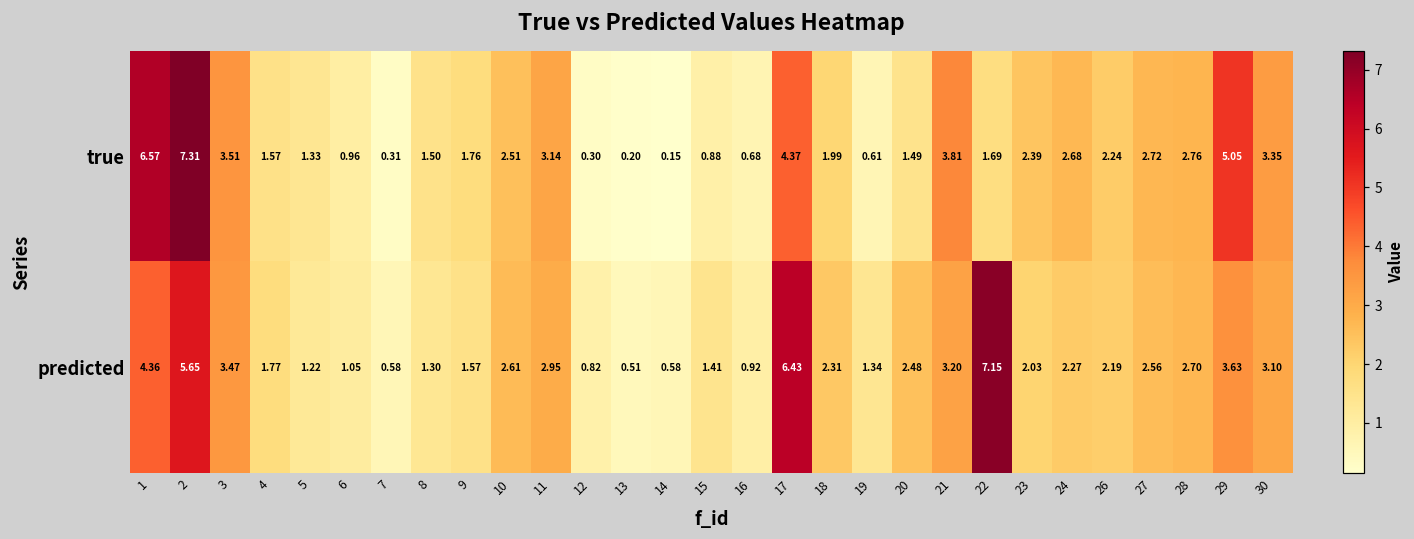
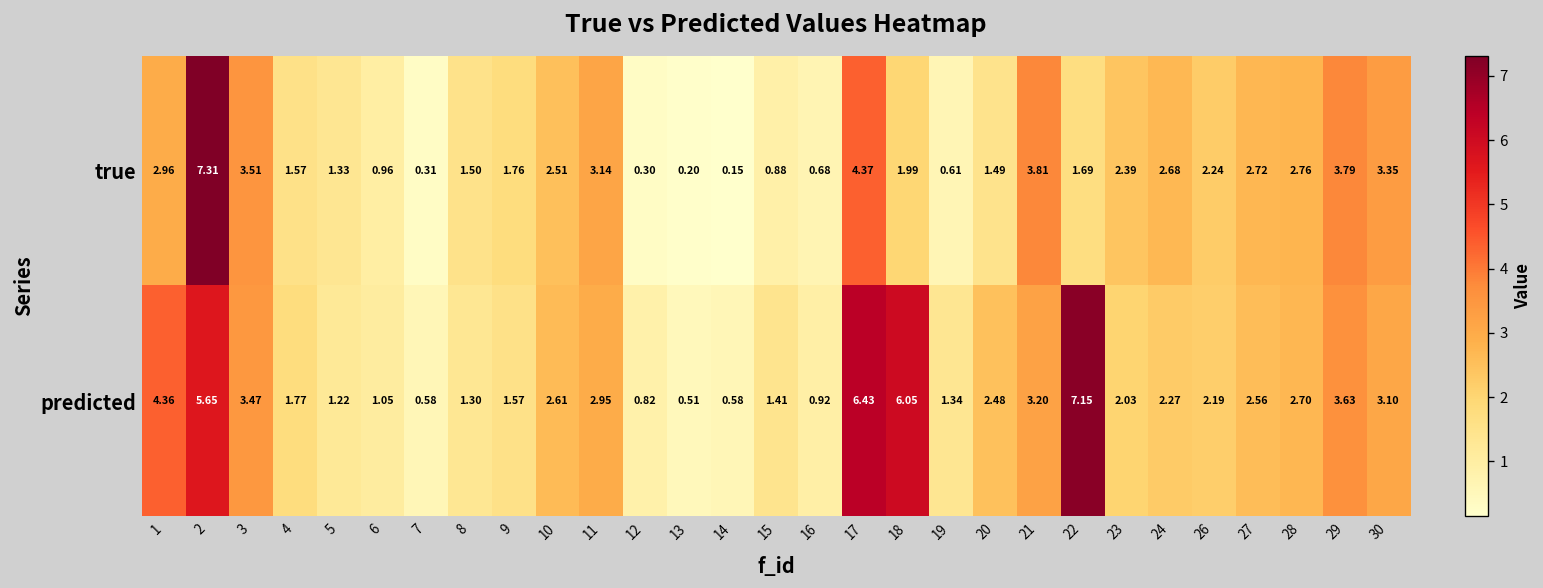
  {
    "true": {
-     "1": 6.57,
+     "1": 2.96,
      "2": 7.31,
      "3": 3.51,
      "4": 1.57,
      "5": 1.33,
      "6": 0.96,
      "7": 0.31,
      "8": 1.50,
      "9": 1.76,
      "10": 2.51,
      "11": 3.14,
      "12": 0.30,
      "13": 0.20,
      "14": 0.15,
      "15": 0.88,
      "16": 0.68,
      "17": 4.37,
      "18": 1.99,
      "19": 0.61,
      "20": 1.49,
      "21": 3.81,
      "22": 1.69,
      "23": 2.39,
      "24": 2.68,
      "26": 2.24,
      "27": 2.72,
      "28": 2.76,
-     "29": 5.05,
+     "29": 3.79,
      "30": 3.35
    },
    "predicted": {
      "1": 4.36,
      "2": 5.65,
      "3": 3.47,
      "4": 1.77,
      "5": 1.22,
      "6": 1.05,
      "7": 0.58,
      "8": 1.30,
      "9": 1.57,
      "10": 2.61,
      "11": 2.95,
      "12": 0.82,
      "13": 0.51,
      "14": 0.58,
      "15": 1.41,
      "16": 0.92,
      "17": 6.43,
-     "18": 2.31,
+     "18": 6.05,
      "19": 1.34,
      "20": 2.48,
      "21": 3.20,
      "22": 7.15,
      "23": 2.03,
      "24": 2.27,
      "26": 2.19,
      "27": 2.56,
      "28": 2.70,
      "29": 3.63,
      "30": 3.10
    }
  }
